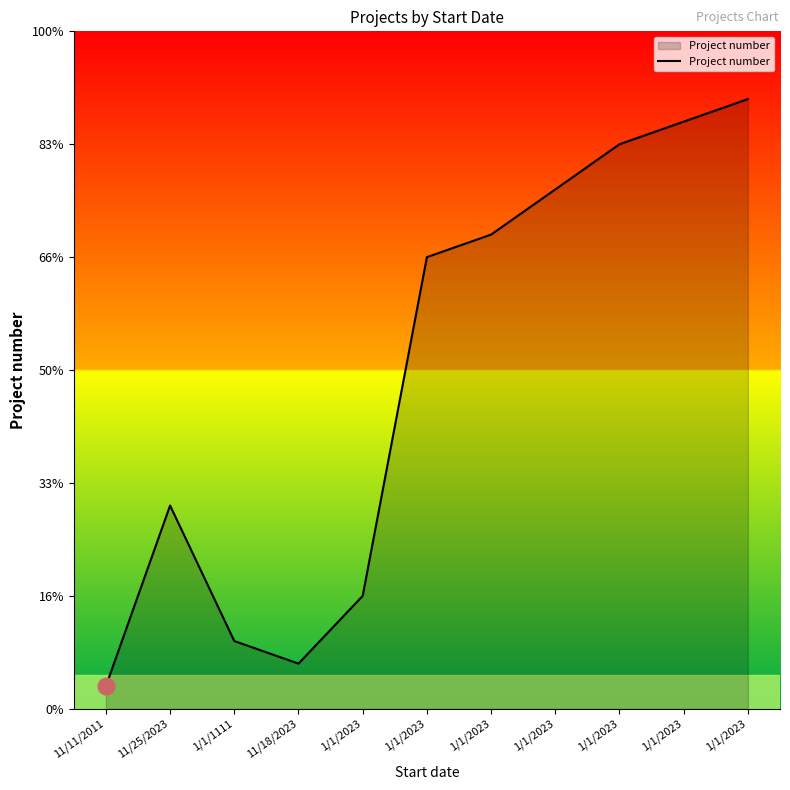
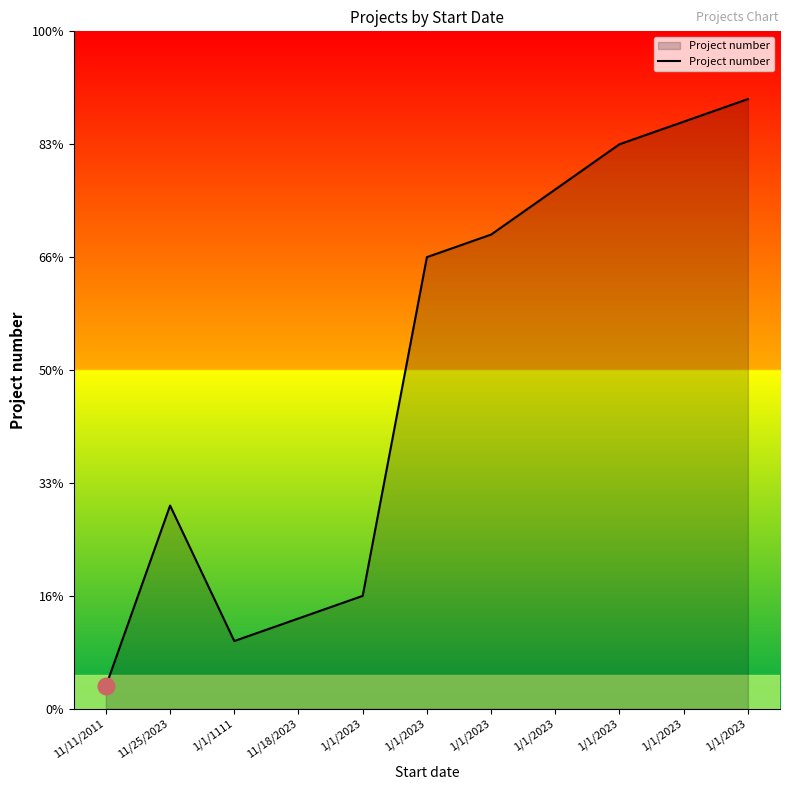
  {
    "Project number": {
      "11/25/2023": "30%",
      "1/1/1111": "10%",
-     "11/18/2023": "7%"
+     "11/18/2023": "13%"
    }
  }
